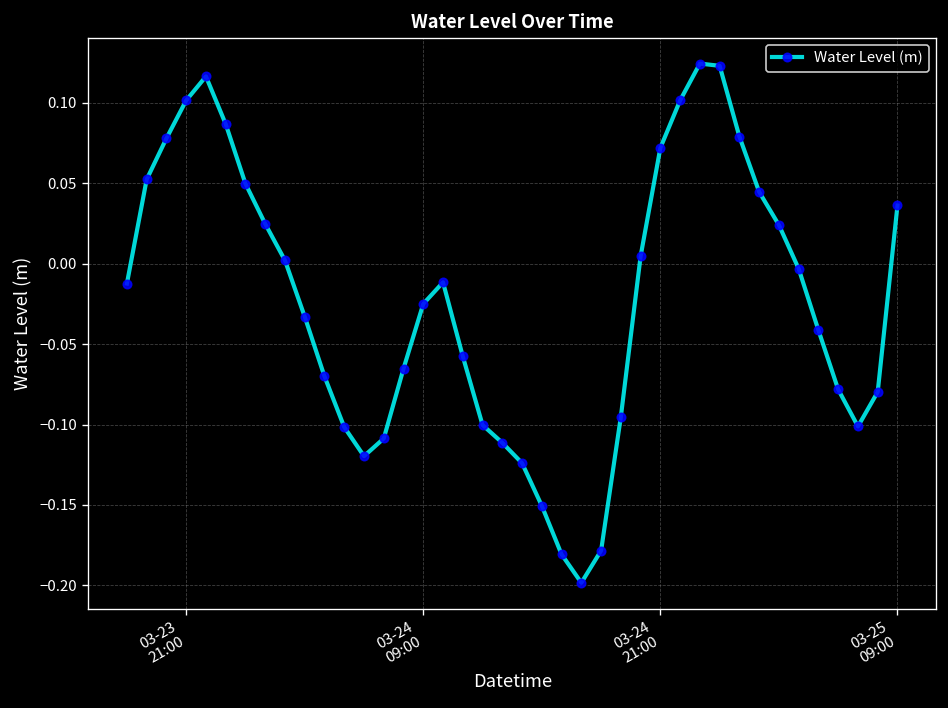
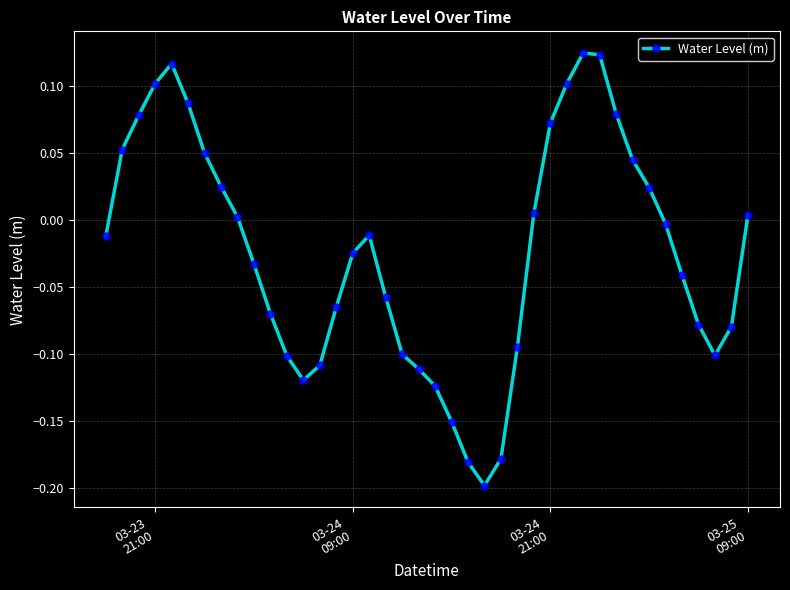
  {
    "03-23 21:00": 0.102,
    "03-24 09:00": -0.025,
    "03-24 21:00": 0.072,
-   "03-25 09:00": 0.036
+   "03-25 09:00": 0.003
  }
